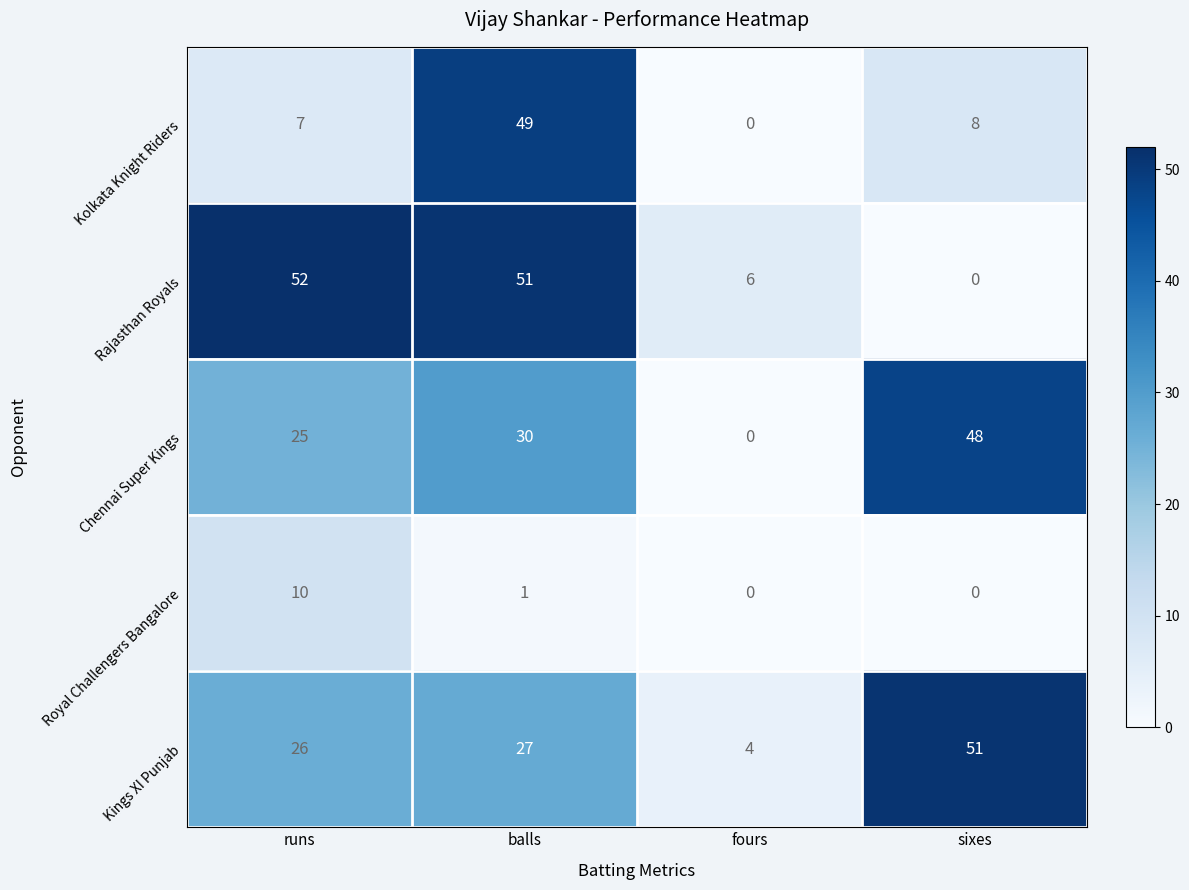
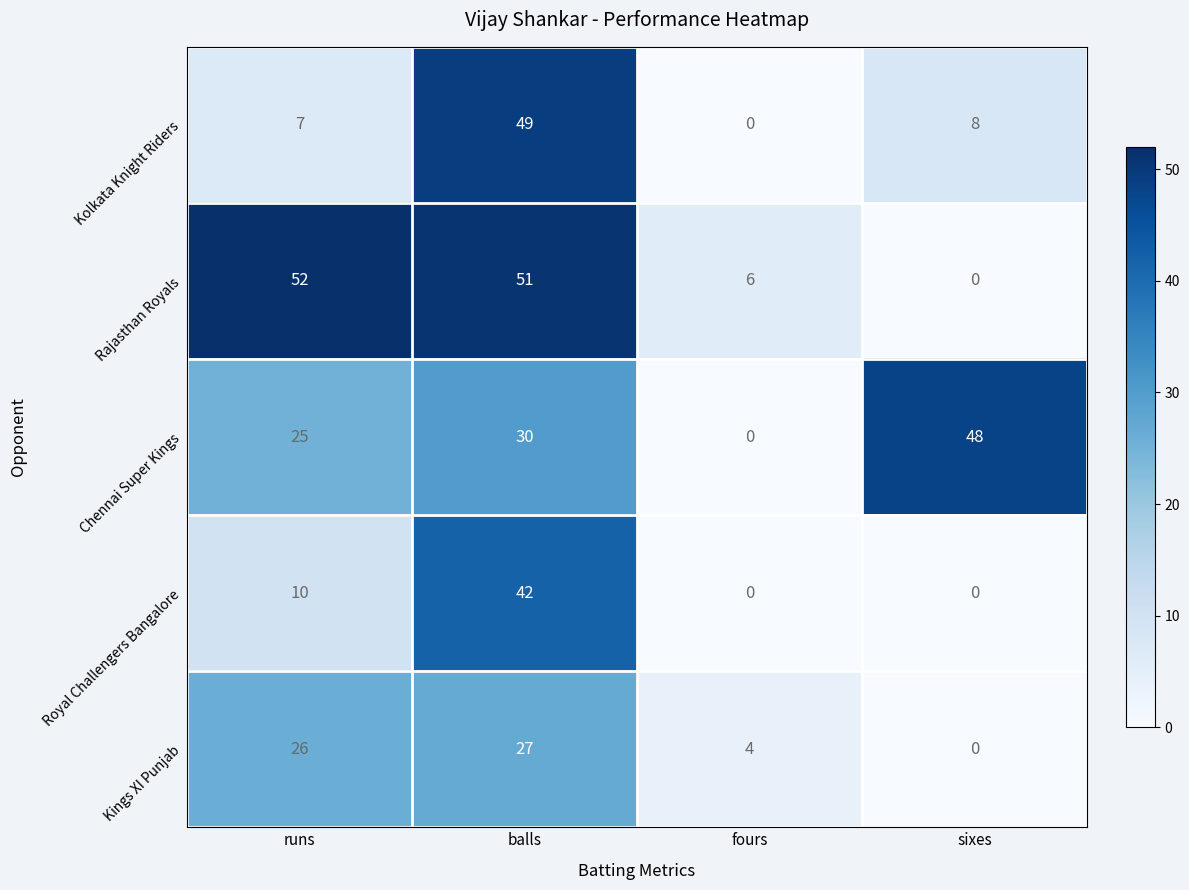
  {
    "Kolkata Knight Riders": {
      "runs": 7,
      "balls": 49,
      "fours": 0,
      "sixes": 8
    },
    "Rajasthan Royals": {
      "runs": 52,
      "balls": 51,
      "fours": 6,
      "sixes": 0
    },
    "Chennai Super Kings": {
      "runs": 25,
      "balls": 30,
      "fours": 0,
      "sixes": 48
    },
    "Royal Challengers Bangalore": {
      "runs": 10,
-     "balls": 1,
+     "balls": 42,
      "fours": 0,
      "sixes": 0
    },
    "Kings XI Punjab": {
      "runs": 26,
      "balls": 27,
      "fours": 4,
-     "sixes": 51
+     "sixes": 0
    }
  }
